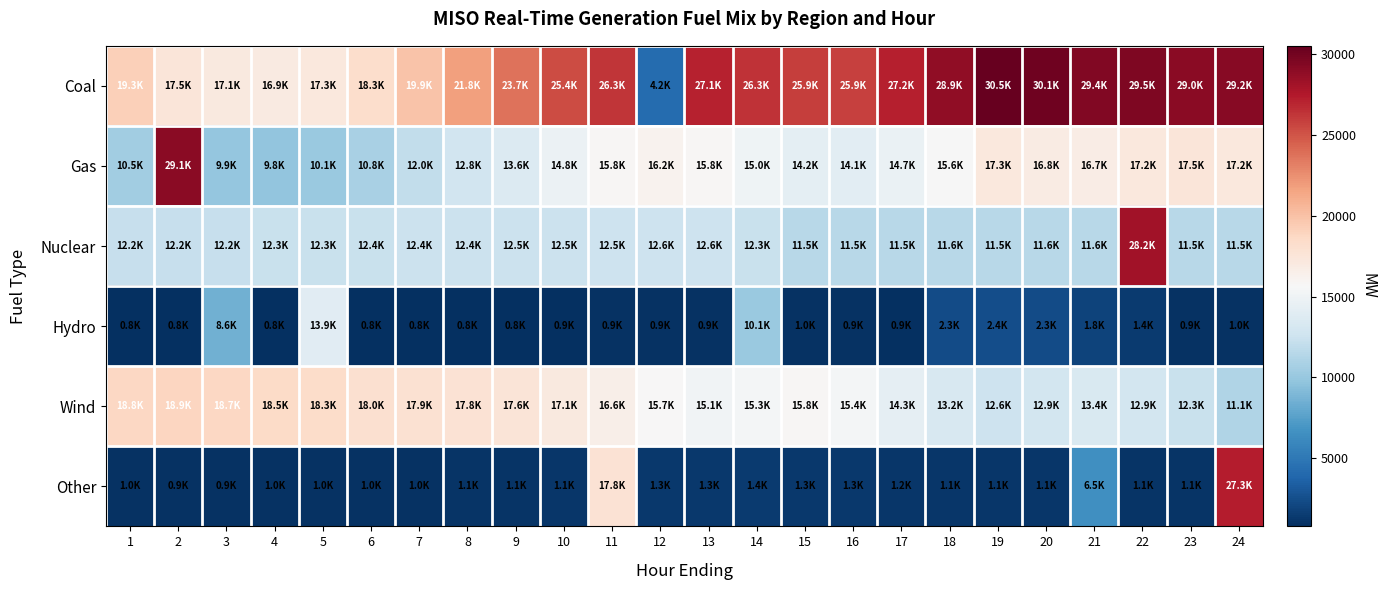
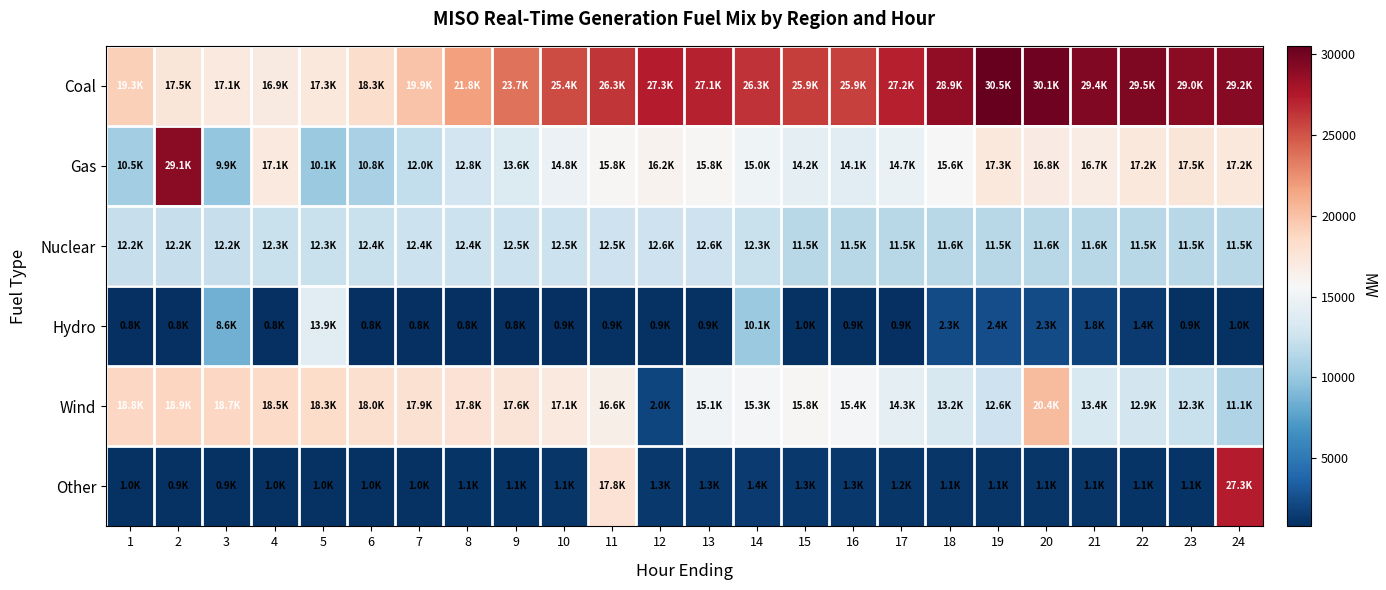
  {
    "Coal": {
      "1": "19.3K",
      "2": "17.5K",
      "3": "17.1K",
      "4": "16.9K",
      "5": "17.3K",
      "6": "18.3K",
      "7": "19.9K",
      "8": "21.8K",
      "9": "23.7K",
      "10": "25.4K",
      "11": "26.3K",
-     "12": "4.2K",
+     "12": "27.3K",
      "13": "27.1K",
      "14": "26.3K",
      "15": "25.9K",
      "16": "25.9K",
      "17": "27.2K",
      "18": "28.9K",
      "19": "30.5K",
      "20": "30.1K",
      "21": "29.4K",
      "22": "29.5K",
      "23": "29.0K",
      "24": "29.2K"
    },
    "Gas": {
      "1": "10.5K",
      "2": "29.1K",
      "3": "9.9K",
-     "4": "9.8K",
+     "4": "17.1K",
      "5": "10.1K",
      "6": "10.8K",
      "7": "12.0K",
      "8": "12.8K",
      "9": "13.6K",
      "10": "14.8K",
      "11": "15.8K",
      "12": "16.2K",
      "13": "15.8K",
      "14": "15.0K",
      "15": "14.2K",
      "16": "14.1K",
      "17": "14.7K",
      "18": "15.6K",
      "19": "17.3K",
      "20": "16.8K",
      "21": "16.7K",
      "22": "17.2K",
      "23": "17.5K",
      "24": "17.2K"
    },
    "Nuclear": {
      "1": "12.2K",
      "2": "12.2K",
      "3": "12.2K",
      "4": "12.3K",
      "5": "12.3K",
      "6": "12.4K",
      "7": "12.4K",
      "8": "12.4K",
      "9": "12.5K",
      "10": "12.5K",
      "11": "12.5K",
      "12": "12.6K",
      "13": "12.6K",
      "14": "12.3K",
      "15": "11.5K",
      "16": "11.5K",
      "17": "11.5K",
      "18": "11.6K",
      "19": "11.5K",
      "20": "11.6K",
      "21": "11.6K",
-     "22": "28.2K",
+     "22": "11.5K",
      "23": "11.5K",
      "24": "11.5K"
    },
    "Hydro": {
      "1": "0.8K",
      "2": "0.8K",
      "3": "8.6K",
      "4": "0.8K",
      "5": "13.9K",
      "6": "0.8K",
      "7": "0.8K",
      "8": "0.8K",
      "9": "0.8K",
      "10": "0.9K",
      "11": "0.9K",
      "12": "0.9K",
      "13": "0.9K",
      "14": "10.1K",
      "15": "1.0K",
      "16": "0.9K",
      "17": "0.9K",
      "18": "2.3K",
      "19": "2.4K",
      "20": "2.3K",
      "21": "1.8K",
      "22": "1.4K",
      "23": "0.9K",
      "24": "1.0K"
    },
    "Wind": {
      "1": "18.8K",
      "2": "18.9K",
      "3": "18.7K",
      "4": "18.5K",
      "5": "18.3K",
      "6": "18.0K",
      "7": "17.9K",
      "8": "17.8K",
      "9": "17.6K",
      "10": "17.1K",
      "11": "16.6K",
-     "12": "15.7K",
+     "12": "2.0K",
      "13": "15.1K",
      "14": "15.3K",
      "15": "15.8K",
      "16": "15.4K",
      "17": "14.3K",
      "18": "13.2K",
      "19": "12.6K",
-     "20": "12.9K",
+     "20": "20.4K",
      "21": "13.4K",
      "22": "12.9K",
      "23": "12.3K",
      "24": "11.1K"
    },
    "Other": {
      "1": "1.0K",
      "2": "0.9K",
      "3": "0.9K",
      "4": "1.0K",
      "5": "1.0K",
      "6": "1.0K",
      "7": "1.0K",
      "8": "1.1K",
      "9": "1.1K",
      "10": "1.1K",
      "11": "17.8K",
      "12": "1.3K",
      "13": "1.3K",
      "14": "1.4K",
      "15": "1.3K",
      "16": "1.3K",
      "17": "1.2K",
      "18": "1.1K",
      "19": "1.1K",
      "20": "1.1K",
-     "21": "6.5K",
+     "21": "1.1K",
      "22": "1.1K",
      "23": "1.1K",
      "24": "27.3K"
    }
  }
